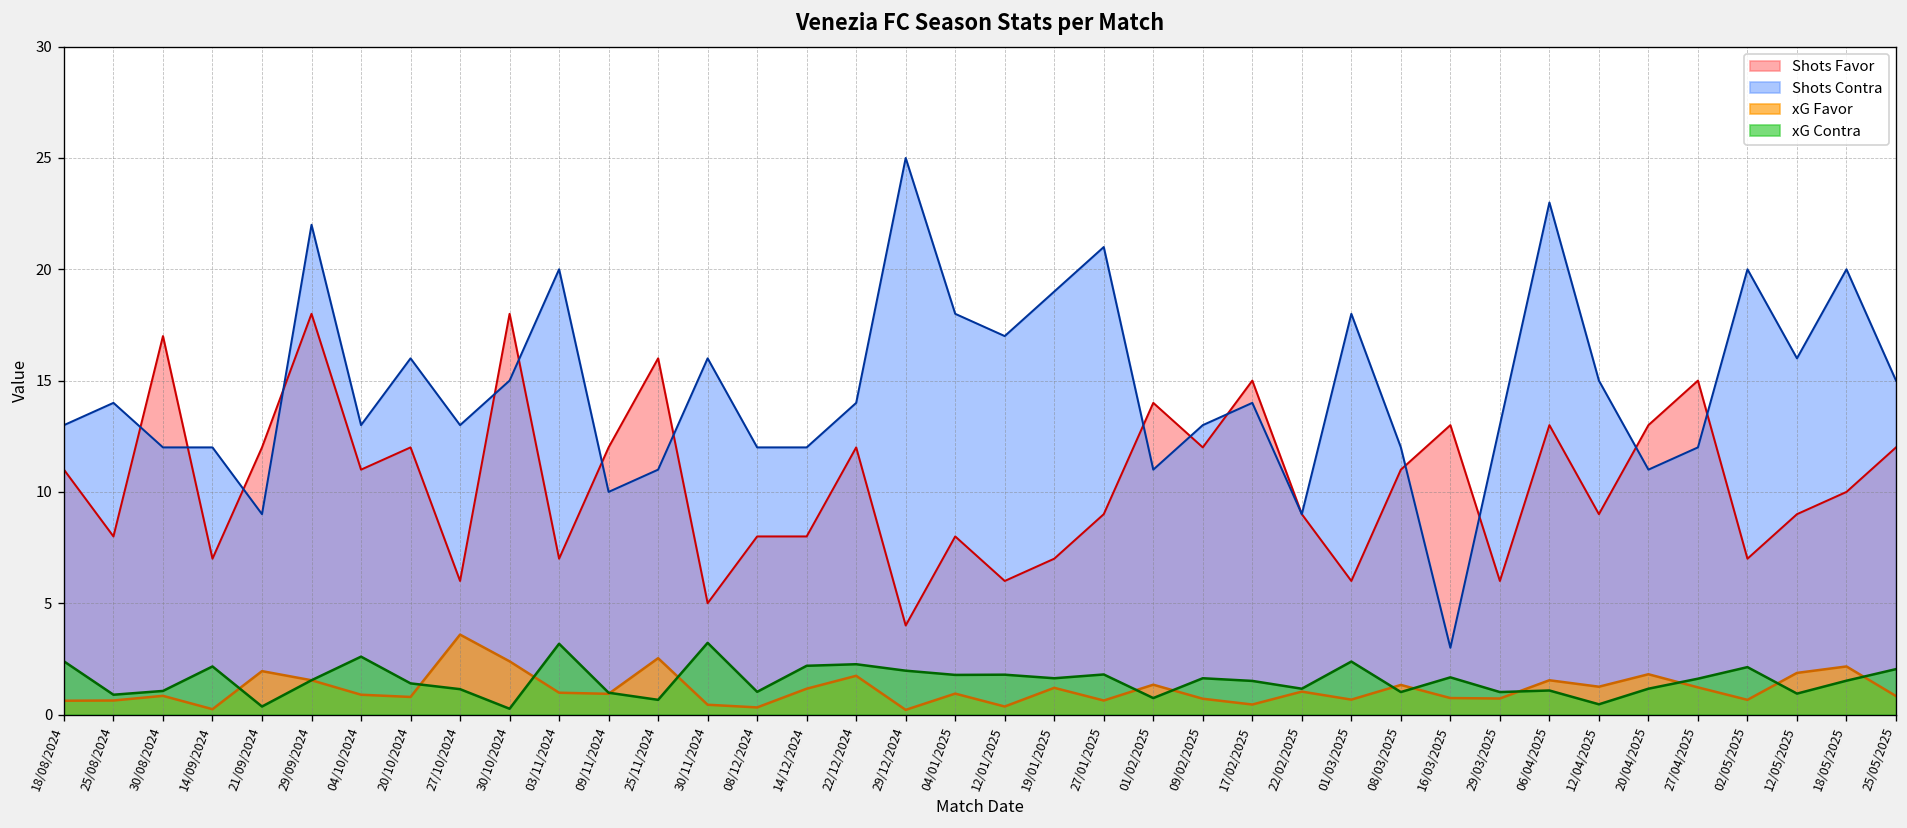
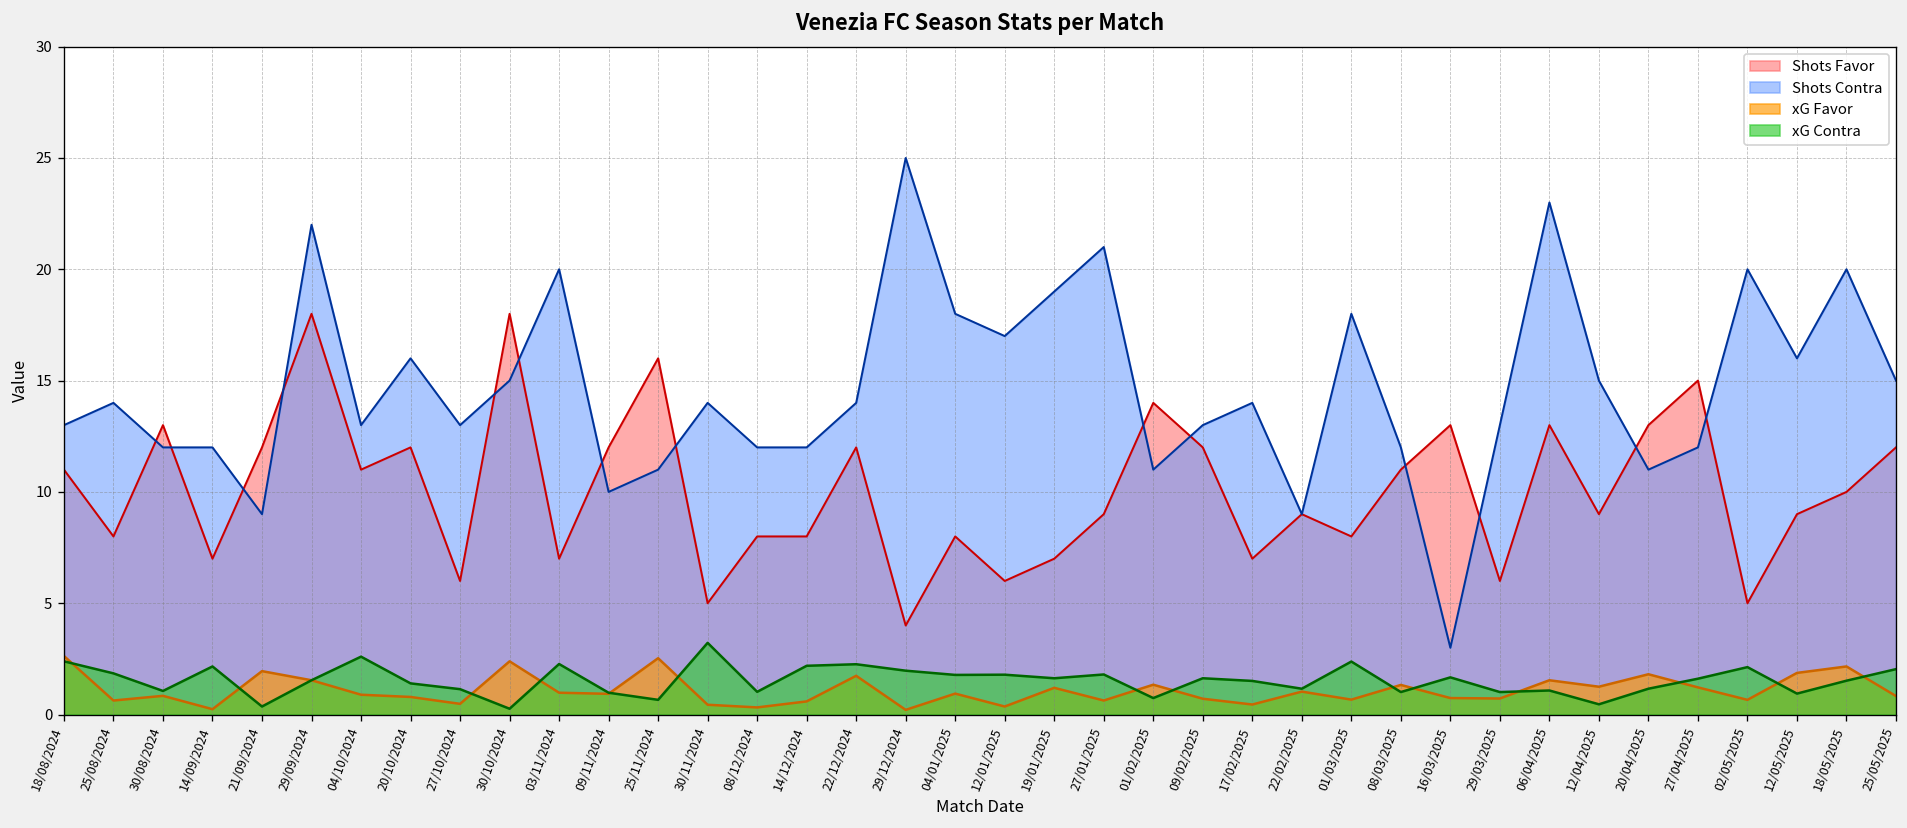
  {
    "Shots Favor": {
      "18/08/2024": 11,
      "25/08/2024": 8,
-     "30/08/2024": 17,
+     "30/08/2024": 13,
      "14/09/2024": 7,
      "21/09/2024": 12,
      "29/09/2024": 18,
      "04/10/2024": 11,
      "20/10/2024": 12,
      "27/10/2024": 6,
      "30/10/2024": 18,
      "03/11/2024": 7,
      "09/11/2024": 12,
      "25/11/2024": 16,
      "30/11/2024": 5,
      "08/12/2024": 8,
      "14/12/2024": 8,
      "22/12/2024": 12,
      "29/12/2024": 4,
      "04/01/2025": 8,
      "12/01/2025": 6,
      "19/01/2025": 7,
      "27/01/2025": 9,
      "01/02/2025": 14,
      "09/02/2025": 12,
-     "17/02/2025": 15,
-     "01/03/2025": 6,
+     "17/02/2025": 7,
+     "01/03/2025": 8,
      "08/03/2025": 11,
      "16/03/2025": 13,
      "29/03/2025": 6,
      "06/04/2025": 13,
      "12/04/2025": 9,
      "20/04/2025": 13,
      "27/04/2025": 15,
-     "02/05/2025": 7,
+     "02/05/2025": 5,
      "12/05/2025": 9,
      "18/05/2025": 10,
      "25/05/2025": 12
    },
    "Shots Contra": {
      "18/08/2024": 13,
      "25/08/2024": 14,
      "30/08/2024": 12,
      "14/09/2024": 12,
      "21/09/2024": 9,
      "29/09/2024": 22,
      "04/10/2024": 13,
      "20/10/2024": 16,
      "27/10/2024": 13,
      "30/10/2024": 15,
      "03/11/2024": 20,
      "09/11/2024": 10,
      "25/11/2024": 11,
-     "30/11/2024": 16,
+     "30/11/2024": 14,
      "08/12/2024": 12,
      "14/12/2024": 12,
      "22/12/2024": 14,
      "29/12/2024": 25,
      "04/01/2025": 18,
      "12/01/2025": 17,
      "19/01/2025": 19,
      "27/01/2025": 21,
      "01/02/2025": 11,
      "09/02/2025": 13,
      "17/02/2025": 14,
      "01/03/2025": 18,
      "08/03/2025": 12,
      "16/03/2025": 3,
      "29/03/2025": 13,
      "06/04/2025": 23,
      "12/04/2025": 15,
      "20/04/2025": 11,
      "27/04/2025": 12,
      "02/05/2025": 20,
      "12/05/2025": 16,
      "18/05/2025": 20,
      "25/05/2025": 15
    },
    "xG Favor": {
-     "18/08/2024": 0.6,
+     "18/08/2024": 2.6,
      "25/08/2024": 0.6,
      "30/08/2024": 0.8,
      "14/09/2024": 0.2,
      "21/09/2024": 2.0,
      "04/10/2024": 0.9,
      "20/10/2024": 0.8,
-     "27/10/2024": 3.6,
+     "27/10/2024": 0.5,
      "30/10/2024": 2.4,
      "03/11/2024": 1.0,
      "25/11/2024": 2.5,
      "30/11/2024": 0.4,
      "08/12/2024": 0.3,
-     "14/12/2024": 1.2,
+     "14/12/2024": 0.6,
      "22/12/2024": 1.7,
      "29/12/2024": 0.2,
      "04/01/2025": 0.9,
      "12/01/2025": 0.4,
      "19/01/2025": 1.2,
      "27/01/2025": 0.6,
      "01/02/2025": 1.3,
      "09/02/2025": 0.7,
      "17/02/2025": 0.5,
      "01/03/2025": 0.7,
      "08/03/2025": 1.3,
      "16/03/2025": 0.7,
      "29/03/2025": 0.7,
      "06/04/2025": 1.5,
      "12/04/2025": 1.3,
      "20/04/2025": 1.8,
      "27/04/2025": 1.2,
      "02/05/2025": 0.7,
      "12/05/2025": 1.9,
      "18/05/2025": 2.2,
      "25/05/2025": 0.8
    },
    "xG Contra": {
      "18/08/2024": 2.4,
-     "25/08/2024": 0.9,
+     "25/08/2024": 1.9,
      "30/08/2024": 1.1,
      "14/09/2024": 2.2,
      "21/09/2024": 0.4,
      "04/10/2024": 2.6,
      "20/10/2024": 1.4,
      "27/10/2024": 1.1,
      "30/10/2024": 0.3,
-     "03/11/2024": 3.2,
+     "03/11/2024": 2.3,
      "25/11/2024": 0.7,
      "30/11/2024": 3.2,
      "08/12/2024": 1.0,
      "14/12/2024": 2.2,
      "22/12/2024": 2.3,
      "29/12/2024": 2.0,
      "04/01/2025": 1.8,
      "12/01/2025": 1.8,
      "19/01/2025": 1.6,
      "27/01/2025": 1.8,
      "01/02/2025": 0.7,
      "09/02/2025": 1.6,
      "17/02/2025": 1.5,
      "01/03/2025": 2.4,
      "08/03/2025": 1.0,
      "16/03/2025": 1.7,
      "29/03/2025": 1.0,
      "06/04/2025": 1.1,
      "12/04/2025": 0.5,
      "20/04/2025": 1.2,
      "27/04/2025": 1.6,
      "02/05/2025": 2.1,
      "12/05/2025": 0.9,
      "18/05/2025": 1.5,
      "25/05/2025": 2.0
    }
  }
